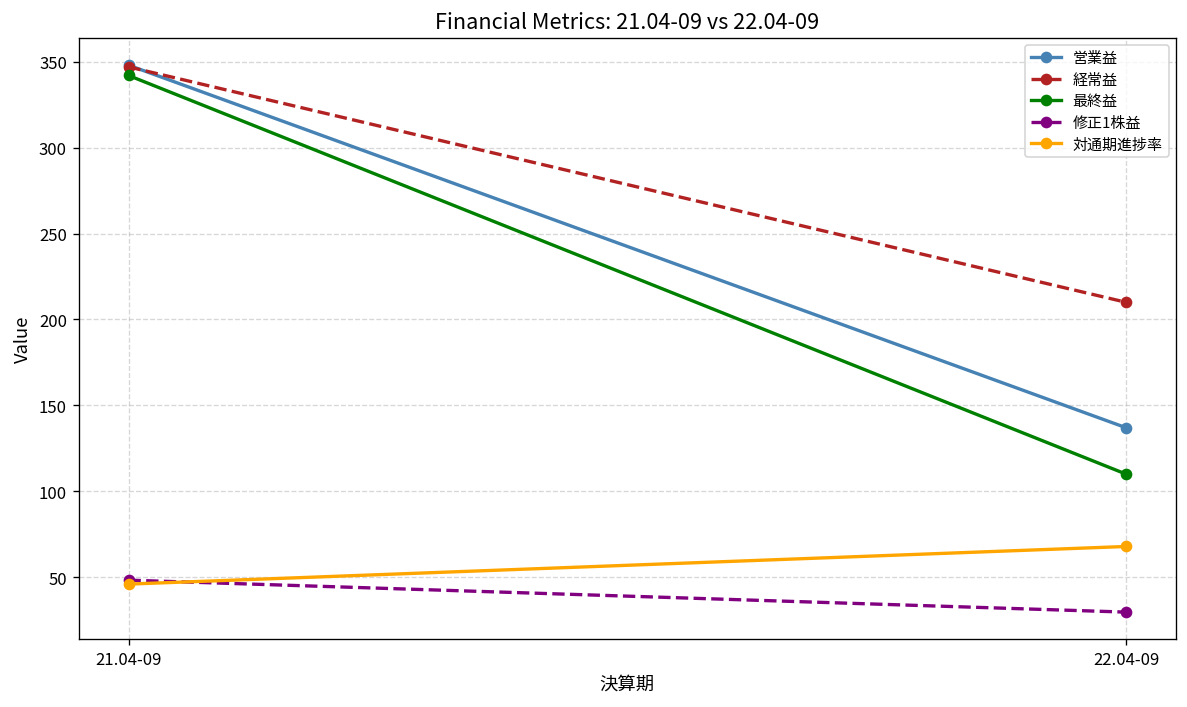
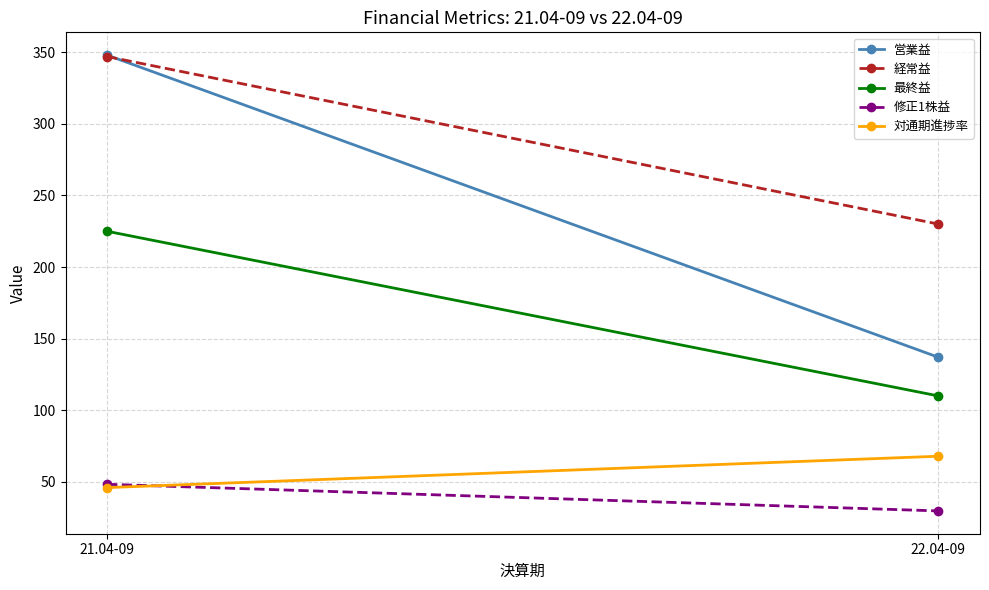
  {
    "営業益": {
      "22.04-09": 137
    },
    "経常益": {
-     "22.04-09": 210
+     "22.04-09": 230
    },
    "最終益": {
-     "21.04-09": 342,
+     "21.04-09": 225,
      "22.04-09": 110
    },
    "修正1株益": {
      "21.04-09": 48,
      "22.04-09": 30
    },
    "対通期進捗率": {
      "21.04-09": 46,
      "22.04-09": 68
    }
  }
